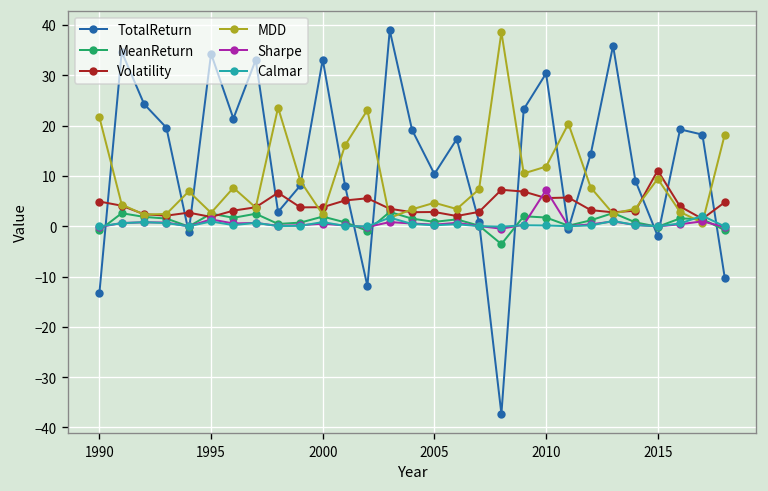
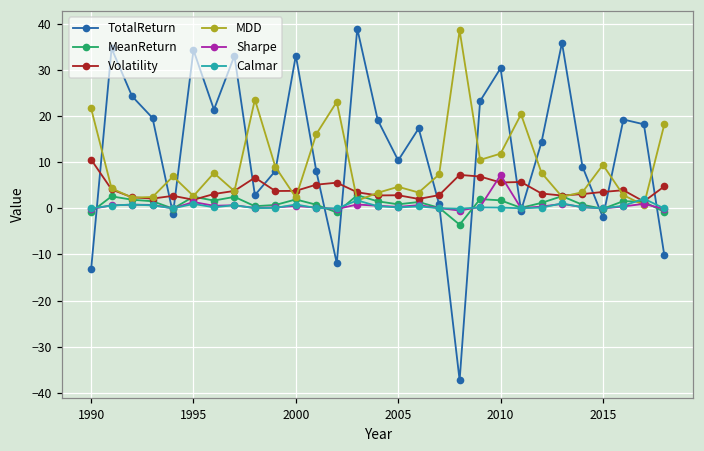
  {
    "TotalReturn": {
      "1990": -13,
      "2000": 33,
      "2005": 10,
      "2010": 30,
      "2015": -2
    },
    "MeanReturn": {
      "1990": -1,
      "2010": 2
    },
    "Volatility": {
-     "1990": 5,
+     "1990": 11,
      "2000": 4,
      "2005": 3,
      "2010": 6,
-     "2015": 11
+     "2015": 4
    },
    "MDD": {
      "1990": 22,
      "2005": 5,
      "2010": 12,
      "2015": 9
    },
    "Sharpe": {
      "2010": 7
    },
    "Calmar": {
      "2010": 0
    }
  }
